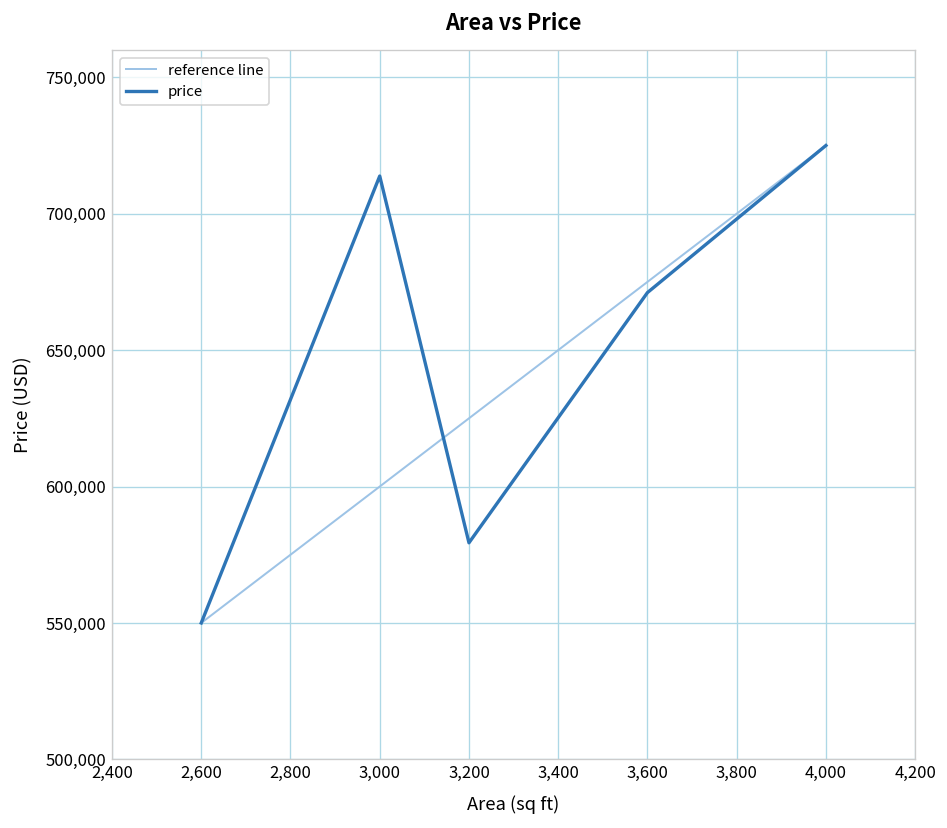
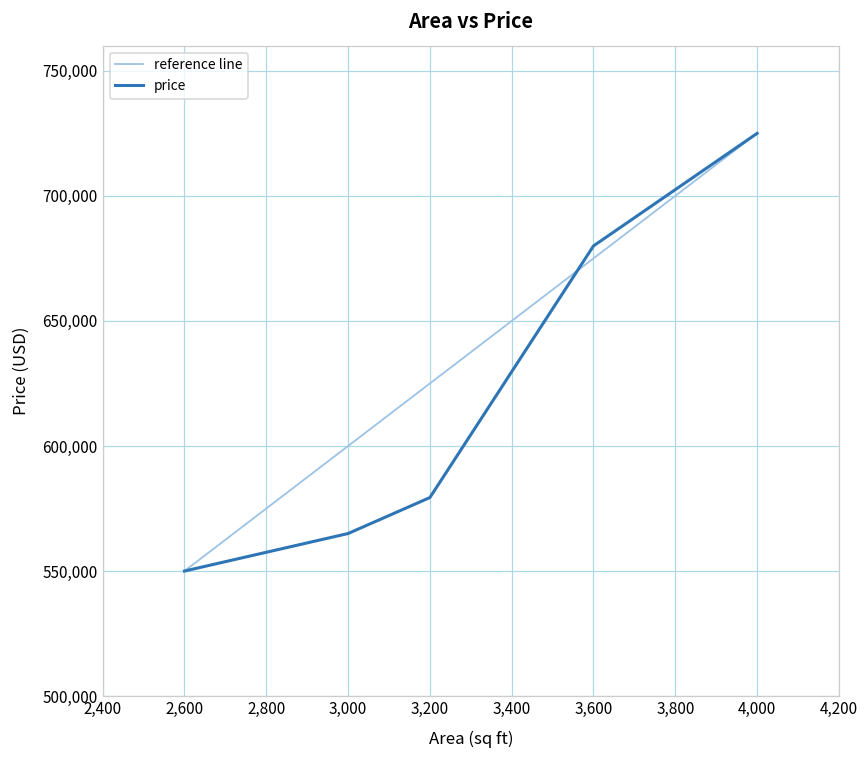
  {
    "price": {
-     "3,000": "714,000",
+     "3,000": "565,000",
      "3,200": "579,000",
-     "3,600": "671,000"
+     "3,600": "680,000"
    }
  }
